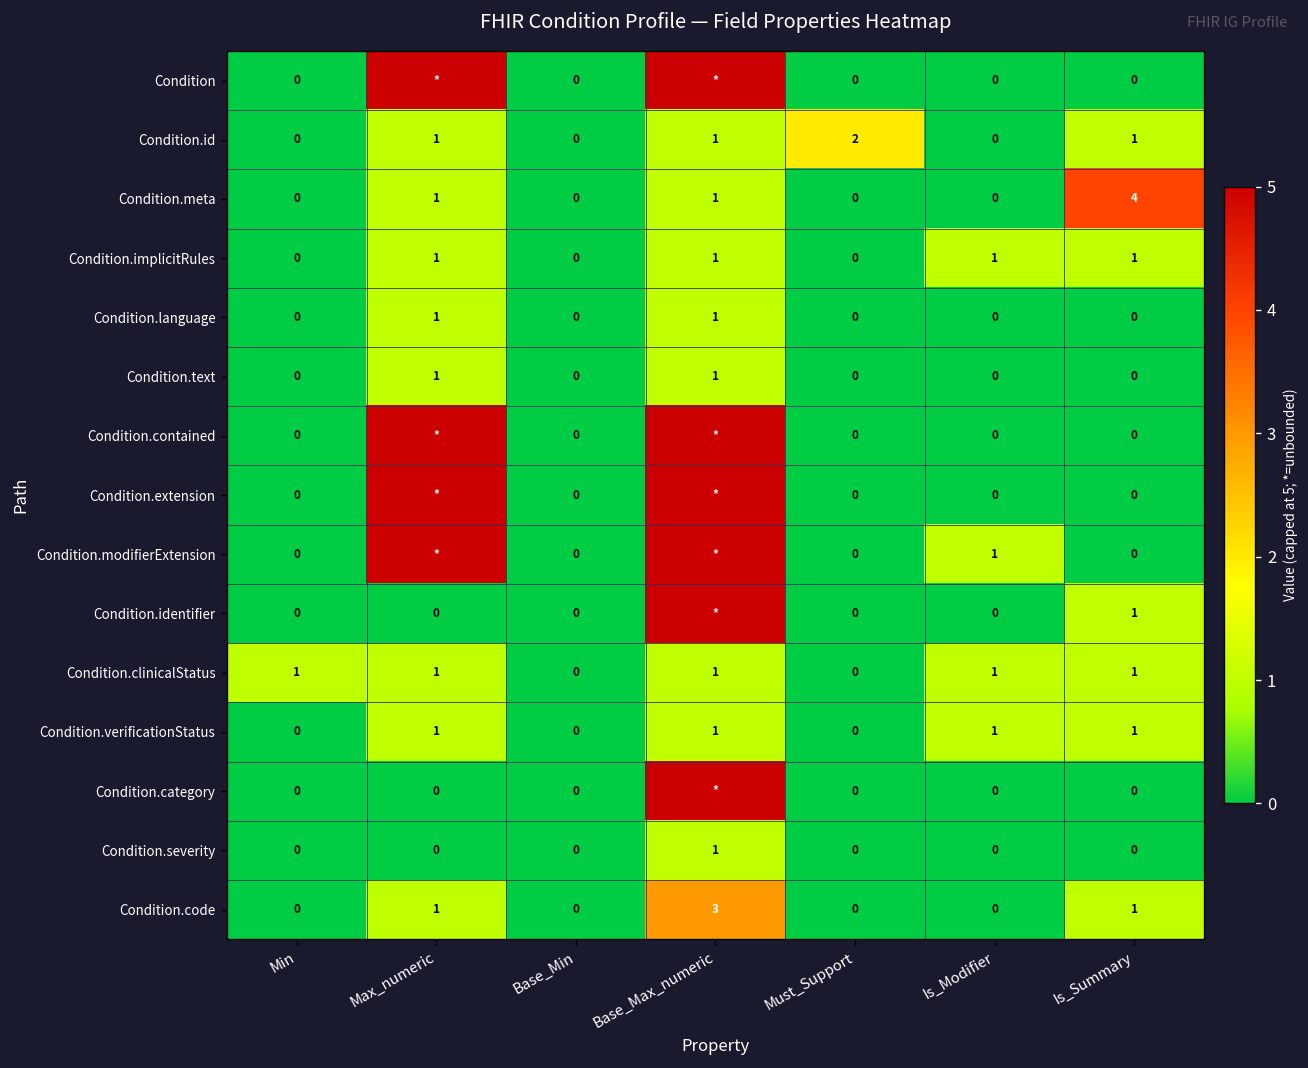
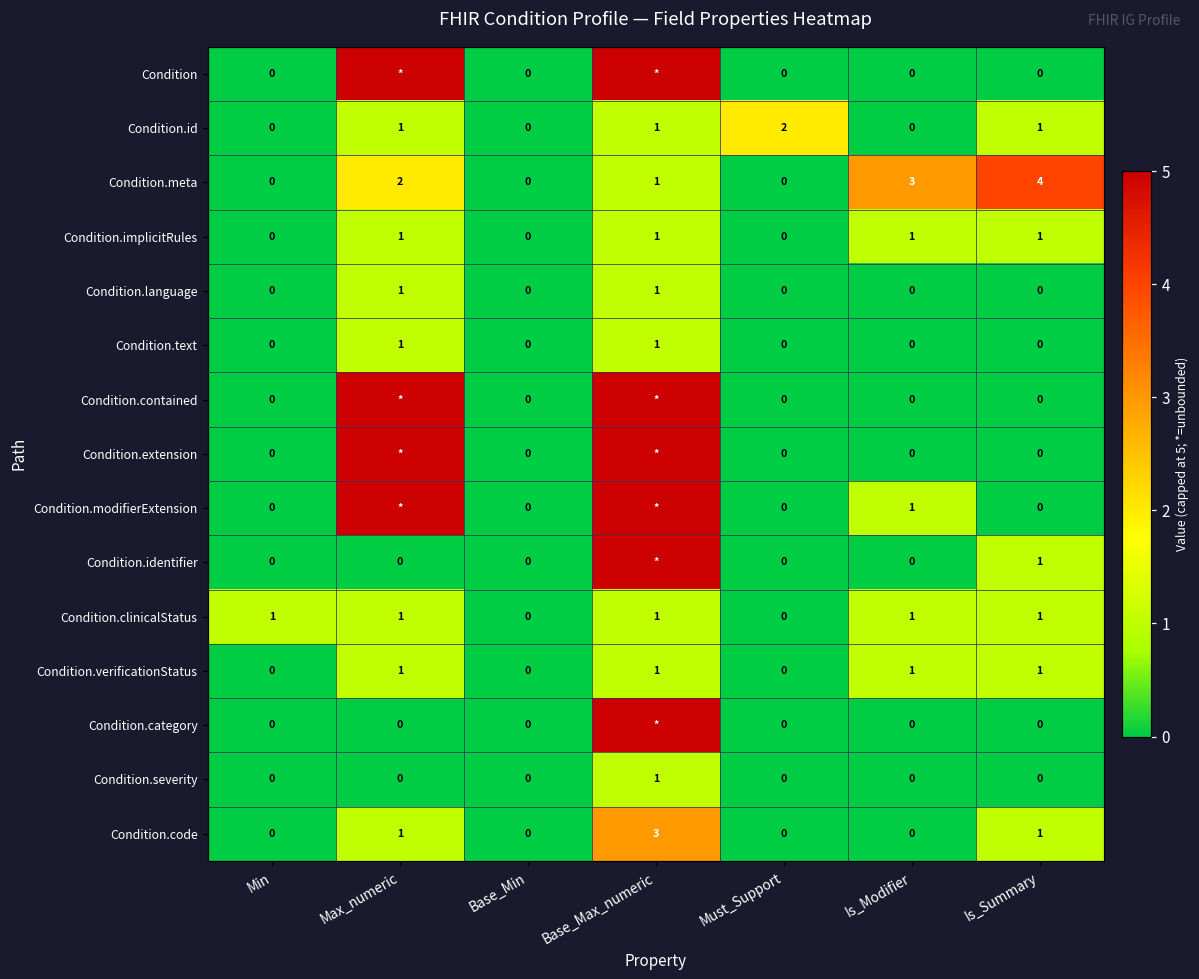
  {
    "Condition": {
      "Min": 0,
      "Base_Min": 0,
      "Must_Support": 0,
      "Is_Modifier": 0,
      "Is_Summary": 0
    },
    "Condition.id": {
      "Min": 0,
      "Max_numeric": 1,
      "Base_Min": 0,
      "Base_Max_numeric": 1,
      "Must_Support": 2,
      "Is_Modifier": 0,
      "Is_Summary": 1
    },
    "Condition.meta": {
      "Min": 0,
-     "Max_numeric": 1,
+     "Max_numeric": 2,
      "Base_Min": 0,
      "Base_Max_numeric": 1,
      "Must_Support": 0,
-     "Is_Modifier": 0,
+     "Is_Modifier": 3,
      "Is_Summary": 4
    },
    "Condition.implicitRules": {
      "Min": 0,
      "Max_numeric": 1,
      "Base_Min": 0,
      "Base_Max_numeric": 1,
      "Must_Support": 0,
      "Is_Modifier": 1,
      "Is_Summary": 1
    },
    "Condition.language": {
      "Min": 0,
      "Max_numeric": 1,
      "Base_Min": 0,
      "Base_Max_numeric": 1,
      "Must_Support": 0,
      "Is_Modifier": 0,
      "Is_Summary": 0
    },
    "Condition.text": {
      "Min": 0,
      "Max_numeric": 1,
      "Base_Min": 0,
      "Base_Max_numeric": 1,
      "Must_Support": 0,
      "Is_Modifier": 0,
      "Is_Summary": 0
    },
    "Condition.contained": {
      "Min": 0,
      "Base_Min": 0,
      "Must_Support": 0,
      "Is_Modifier": 0,
      "Is_Summary": 0
    },
    "Condition.extension": {
      "Min": 0,
      "Base_Min": 0,
      "Must_Support": 0,
      "Is_Modifier": 0,
      "Is_Summary": 0
    },
    "Condition.modifierExtension": {
      "Min": 0,
      "Base_Min": 0,
      "Must_Support": 0,
      "Is_Modifier": 1,
      "Is_Summary": 0
    },
    "Condition.identifier": {
      "Min": 0,
      "Max_numeric": 0,
      "Base_Min": 0,
      "Must_Support": 0,
      "Is_Modifier": 0,
      "Is_Summary": 1
    },
    "Condition.clinicalStatus": {
      "Min": 1,
      "Max_numeric": 1,
      "Base_Min": 0,
      "Base_Max_numeric": 1,
      "Must_Support": 0,
      "Is_Modifier": 1,
      "Is_Summary": 1
    },
    "Condition.verificationStatus": {
      "Min": 0,
      "Max_numeric": 1,
      "Base_Min": 0,
      "Base_Max_numeric": 1,
      "Must_Support": 0,
      "Is_Modifier": 1,
      "Is_Summary": 1
    },
    "Condition.category": {
      "Min": 0,
      "Max_numeric": 0,
      "Base_Min": 0,
      "Must_Support": 0,
      "Is_Modifier": 0,
      "Is_Summary": 0
    },
    "Condition.severity": {
      "Min": 0,
      "Max_numeric": 0,
      "Base_Min": 0,
      "Base_Max_numeric": 1,
      "Must_Support": 0,
      "Is_Modifier": 0,
      "Is_Summary": 0
    },
    "Condition.code": {
      "Min": 0,
      "Max_numeric": 1,
      "Base_Min": 0,
      "Base_Max_numeric": 3,
      "Must_Support": 0,
      "Is_Modifier": 0,
      "Is_Summary": 1
    }
  }
